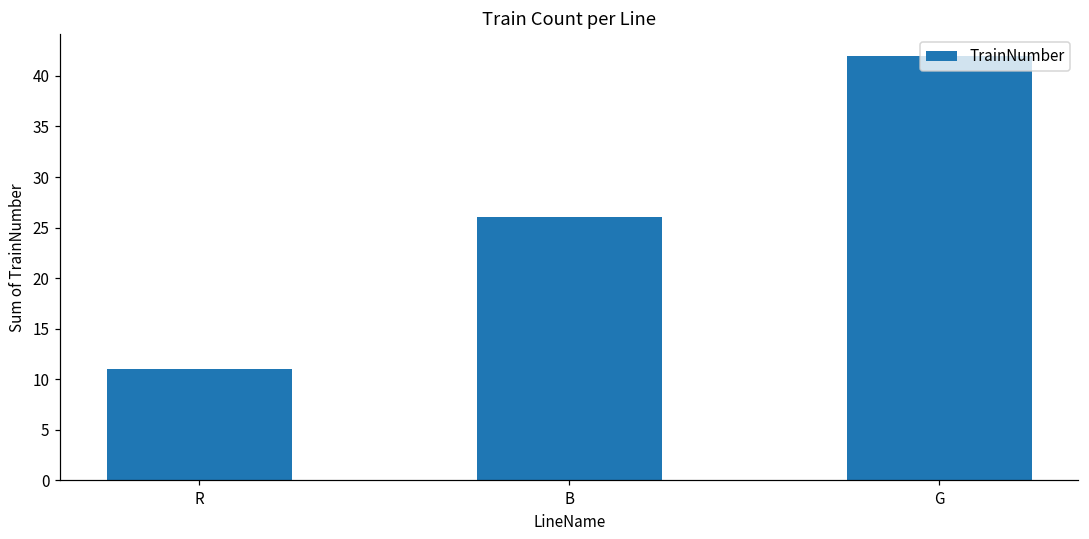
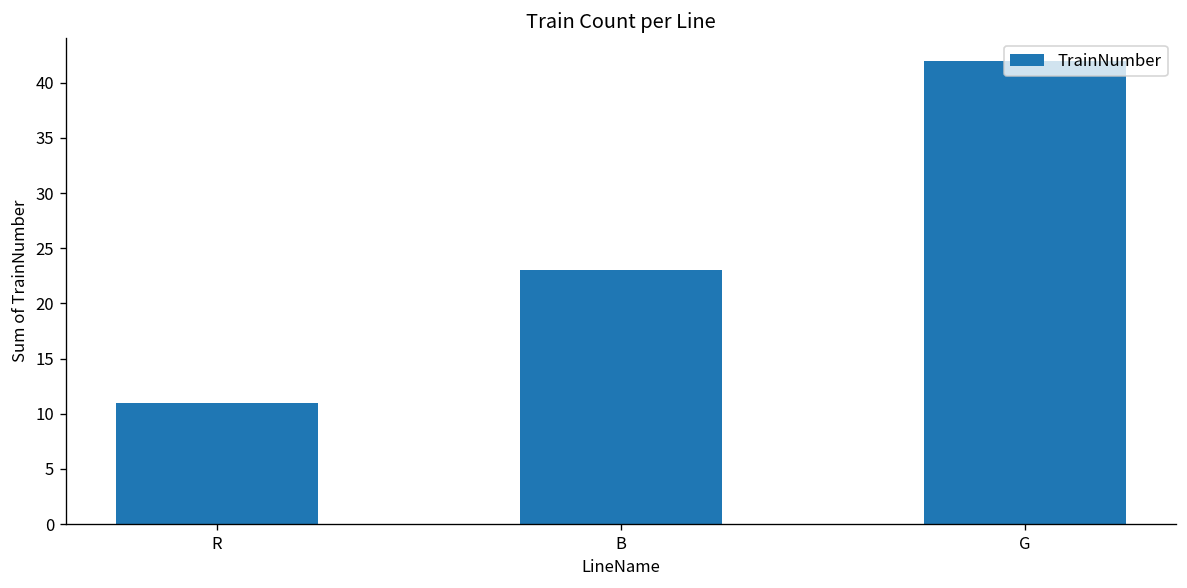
  {
    "R": 11,
-   "B": 26
+   "B": 23
  }
